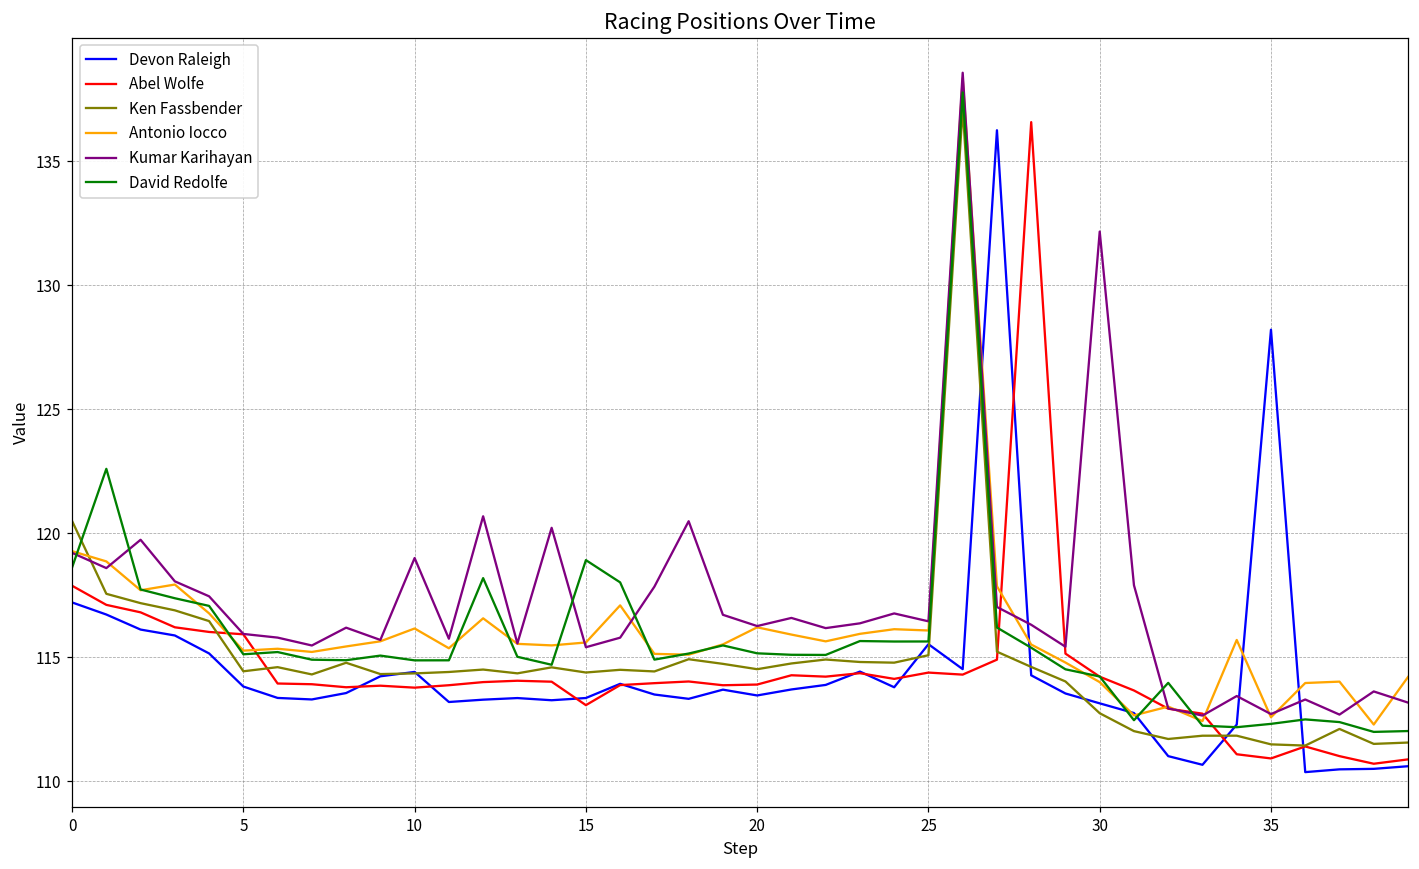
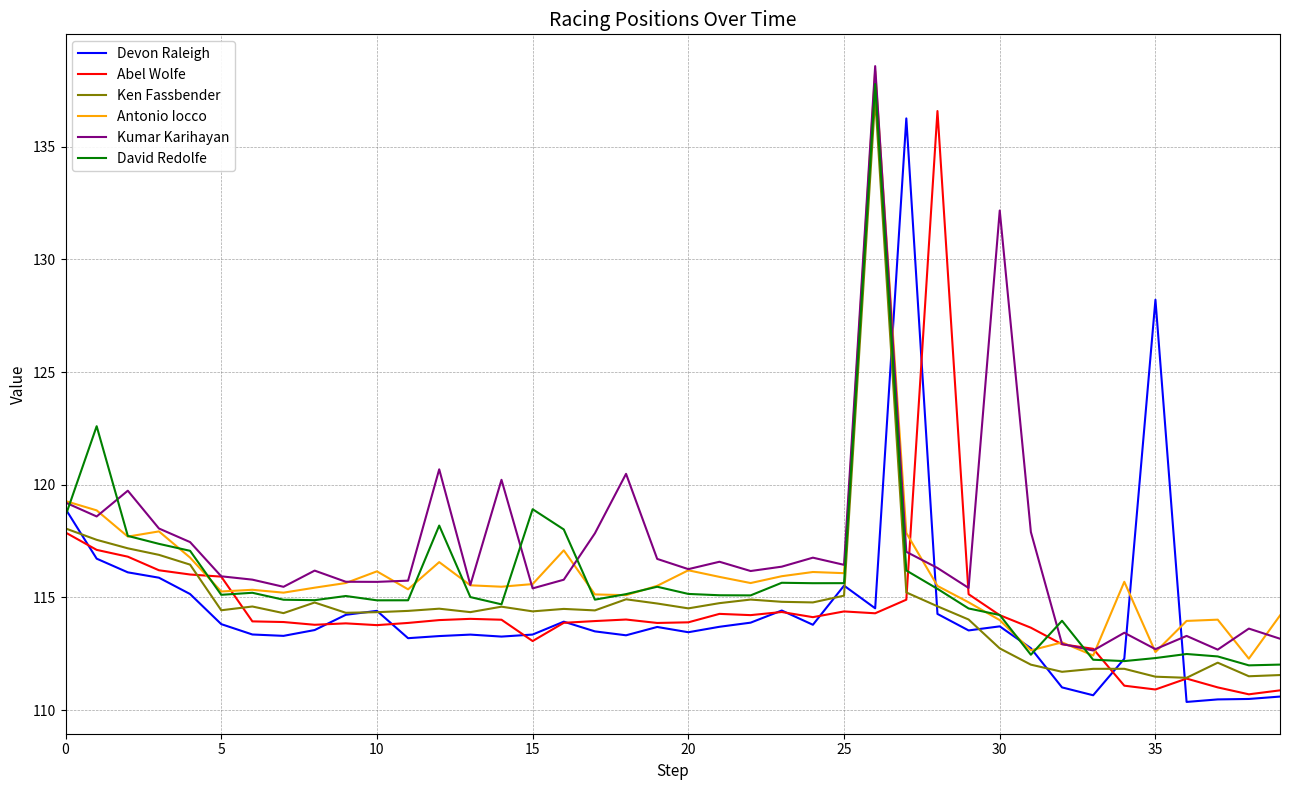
  {
    "Devon Raleigh": {
-     "0": 117.2,
+     "0": 118.9,
      "5": 113.8,
      "15": 113.4,
      "20": 113.5,
-     "30": 113.1,
+     "30": 113.7,
      "35": 128.2
    },
    "Abel Wolfe": {
      "0": 117.9,
      "10": 113.8,
      "15": 113.1,
      "20": 113.9,
      "25": 114.4,
      "35": 110.9
    },
    "Ken Fassbender": {
-     "0": 120.5,
+     "0": 118.1,
      "5": 114.4,
      "15": 114.4,
      "20": 114.5,
      "25": 115.1,
      "30": 112.7,
      "35": 111.5
    },
    "Antonio Iocco": {
      "5": 115.3,
      "10": 116.2,
      "15": 115.6,
      "25": 116.1,
      "30": 114.0,
      "35": 112.6
    },
    "Kumar Karihayan": {
-     "10": 119.0,
+     "10": 115.7,
      "15": 115.4,
      "25": 116.4,
      "30": 132.2,
      "35": 112.7
    },
    "David Redolfe": {
      "0": 118.6,
      "5": 115.1,
      "10": 114.9,
      "15": 118.9,
      "20": 115.2,
      "35": 112.3
    }
  }
